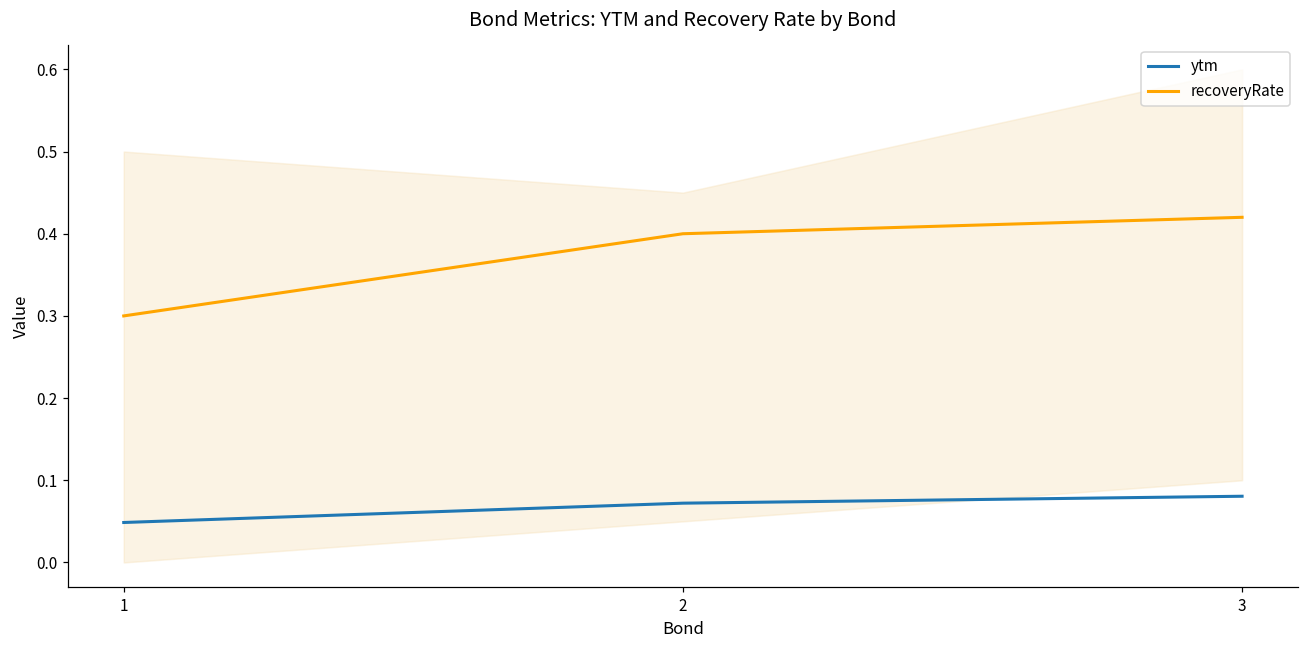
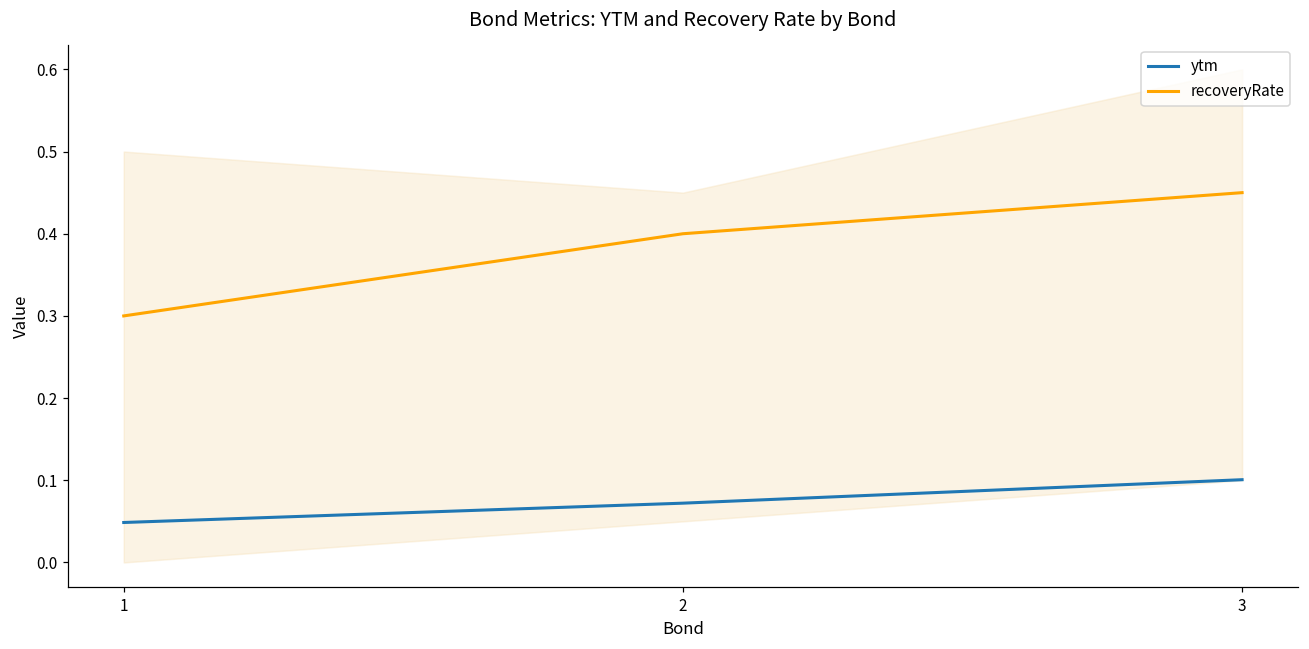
  {
    "ytm": {
      "1": 0.05,
      "2": 0.07,
-     "3": 0.08
+     "3": 0.10
    },
    "recoveryRate": {
      "1": 0.30,
      "2": 0.40,
-     "3": 0.42
+     "3": 0.45
    }
  }
